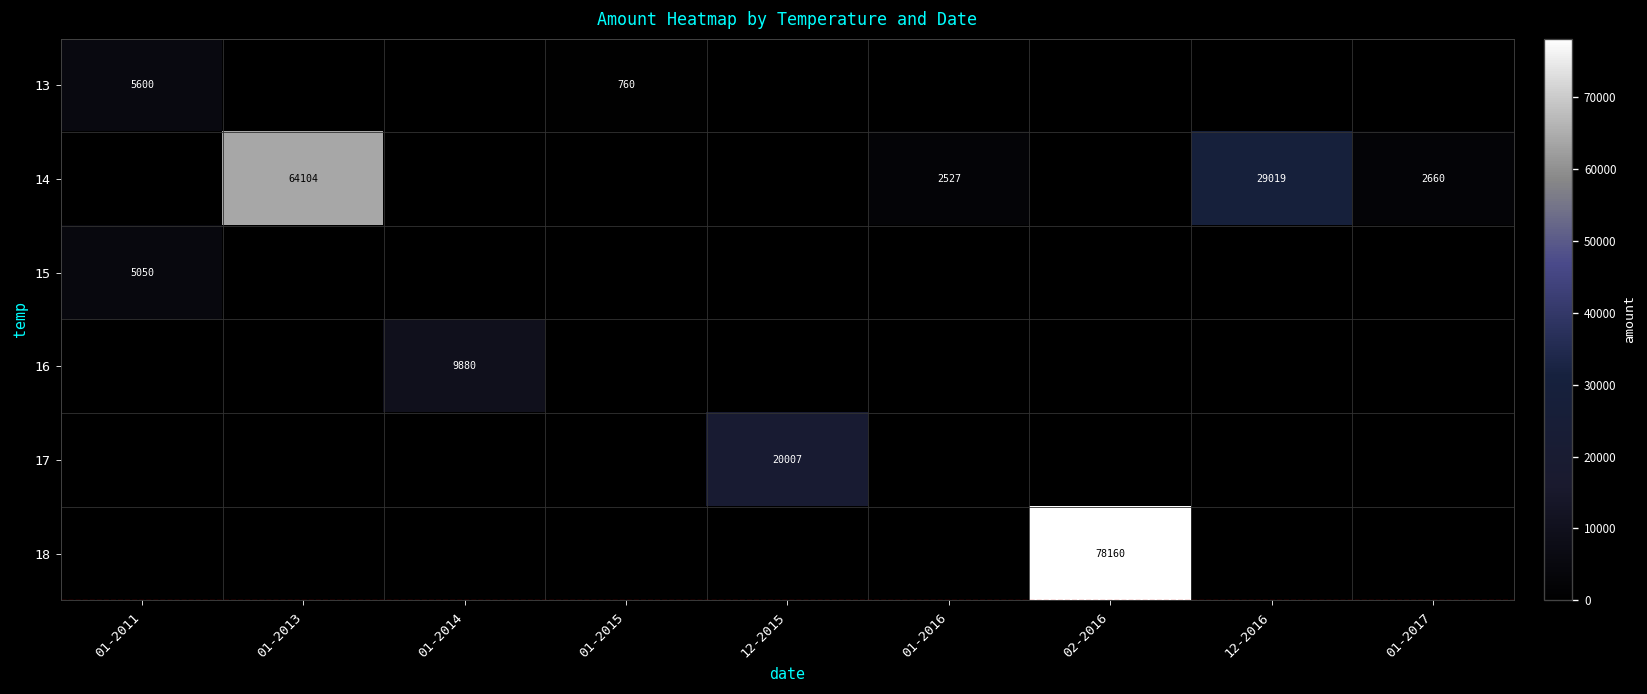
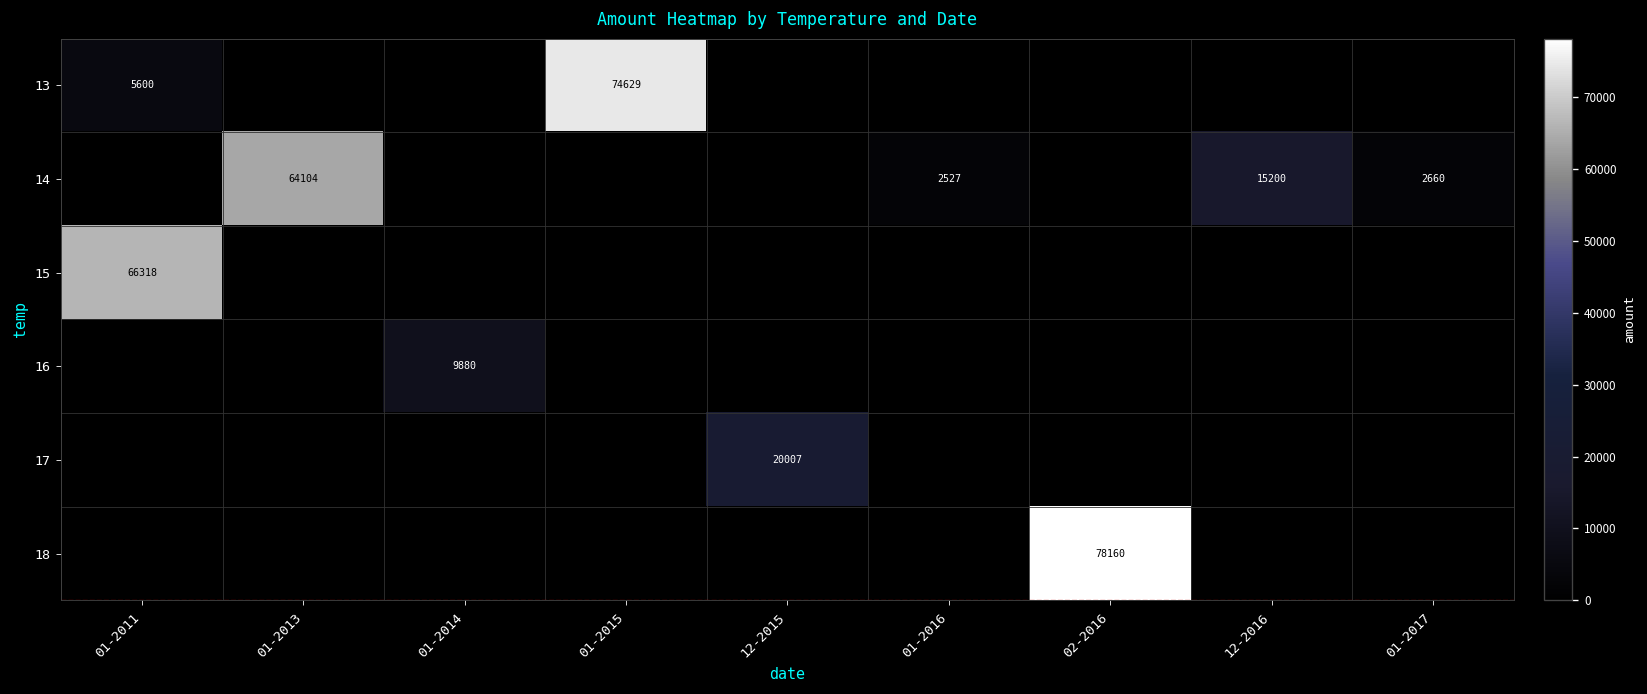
  {
    "13": {
      "01-2011": 5600,
-     "01-2015": 760
+     "01-2015": 74629
    },
    "14": {
      "01-2013": 64104,
      "01-2016": 2527,
-     "12-2016": 29019,
+     "12-2016": 15200,
      "01-2017": 2660
    },
    "15": {
-     "01-2011": 5050
+     "01-2011": 66318
    },
    "16": {
      "01-2014": 9880
    },
    "17": {
      "12-2015": 20007
    },
    "18": {
      "02-2016": 78160
    }
  }
